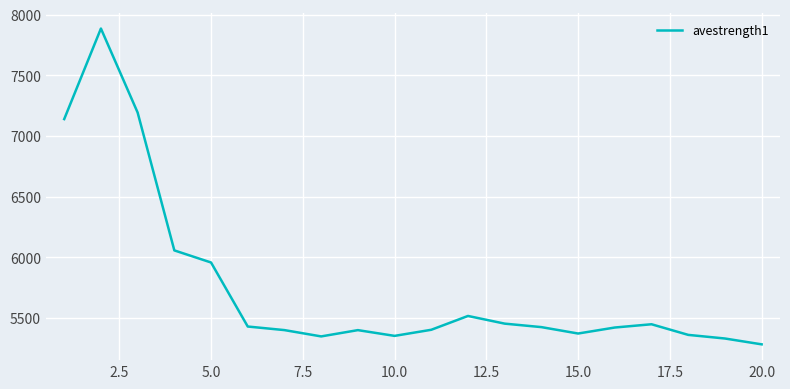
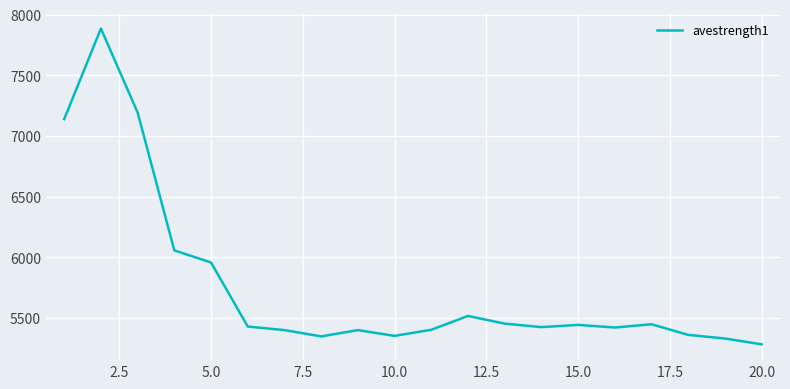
  {
    "5.0": 5960,
    "10.0": 5350,
-   "15.0": 5370,
+   "15.0": 5440,
    "20.0": 5280
  }
